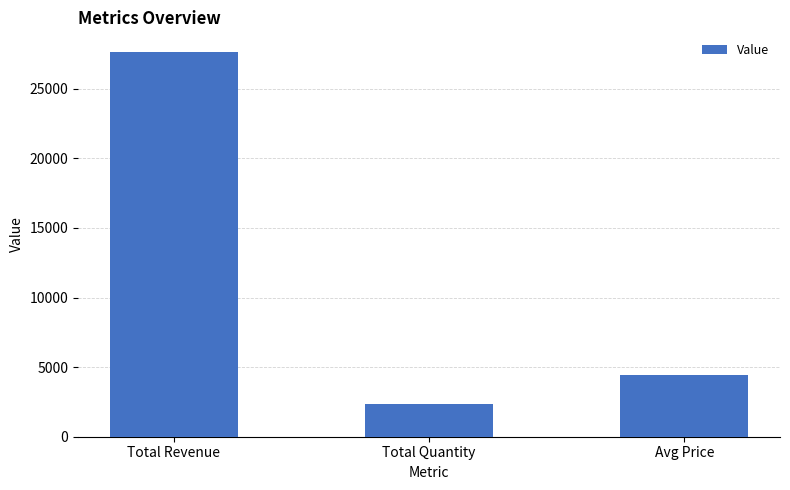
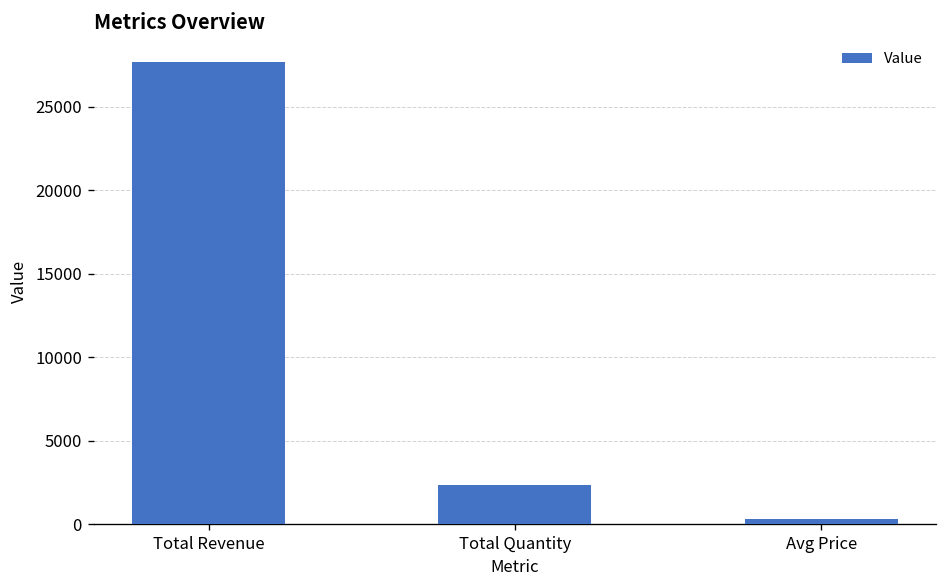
  {
    "Total Revenue": 27700,
    "Total Quantity": 2300,
-   "Avg Price": 4400
+   "Avg Price": 300
  }
